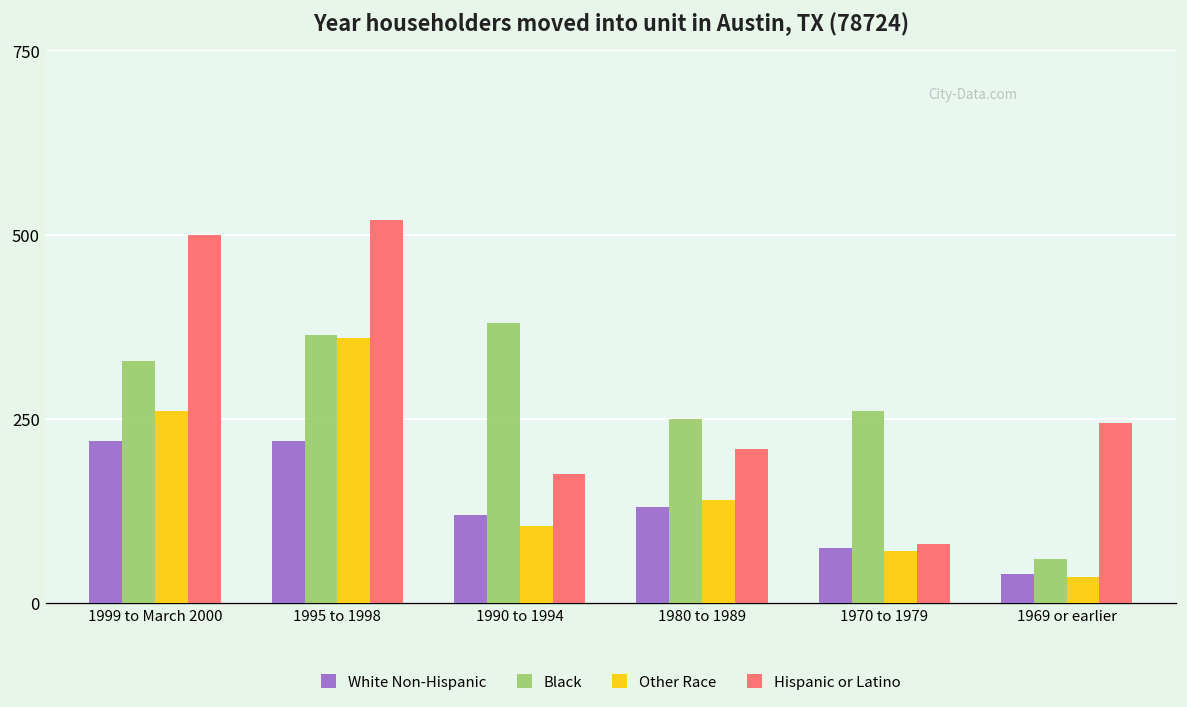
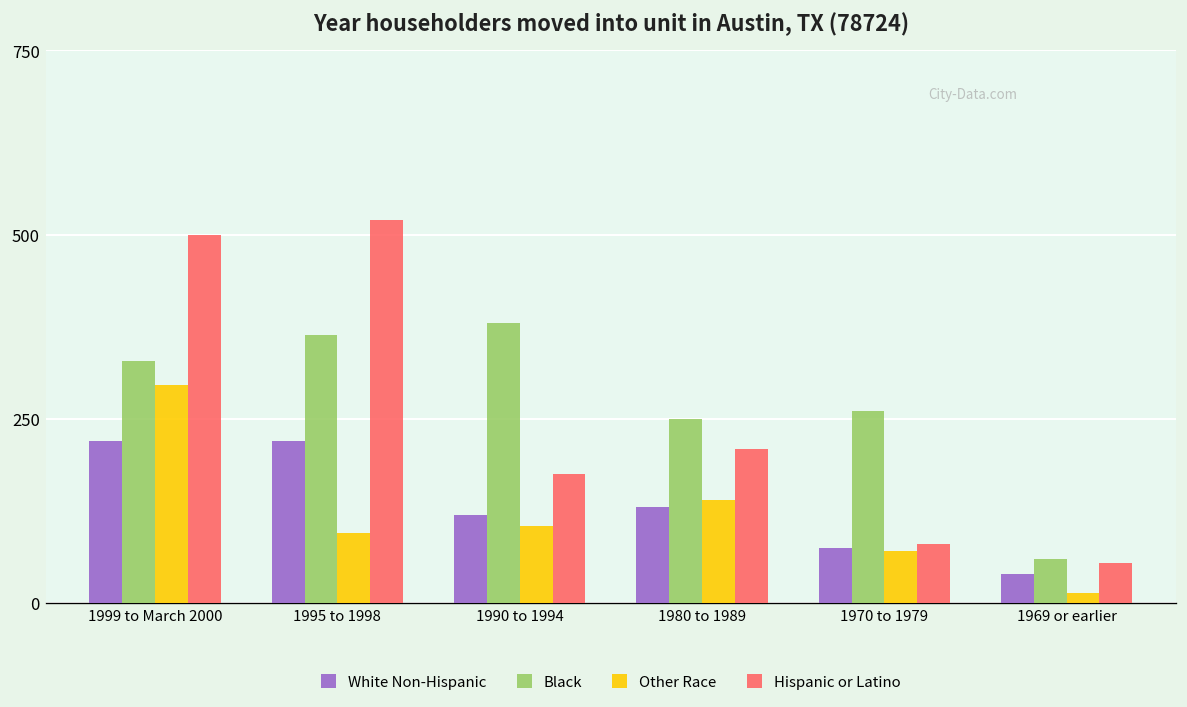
  {
    "White Non-Hispanic": {
      "1999 to March 2000": 220,
      "1995 to 1998": 220,
      "1990 to 1994": 120,
      "1980 to 1989": 130,
      "1970 to 1979": 80,
      "1969 or earlier": 40
    },
    "Black": {
      "1999 to March 2000": 330,
      "1995 to 1998": 360,
      "1990 to 1994": 380,
      "1980 to 1989": 250,
      "1970 to 1979": 260,
      "1969 or earlier": 60
    },
    "Other Race": {
-     "1999 to March 2000": 260,
-     "1995 to 1998": 360,
+     "1999 to March 2000": 300,
+     "1995 to 1998": 100,
      "1990 to 1994": 100,
      "1980 to 1989": 140,
      "1970 to 1979": 70,
-     "1969 or earlier": 40
+     "1969 or earlier": 10
    },
    "Hispanic or Latino": {
      "1999 to March 2000": 500,
      "1995 to 1998": 520,
      "1990 to 1994": 180,
      "1980 to 1989": 210,
      "1970 to 1979": 80,
-     "1969 or earlier": 250
+     "1969 or earlier": 60
    }
  }
